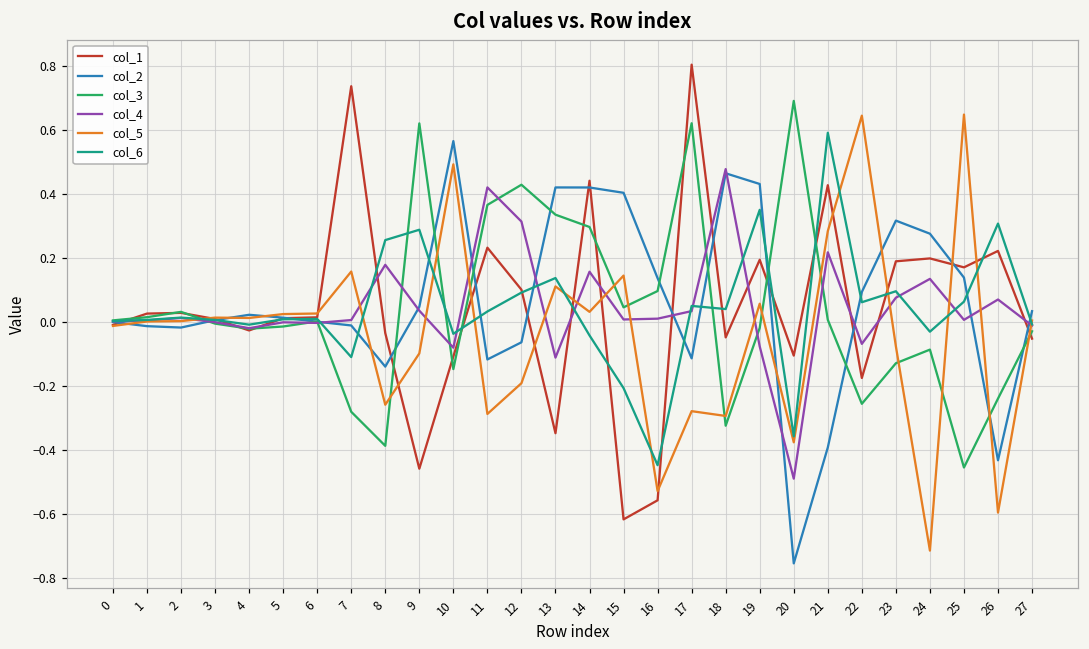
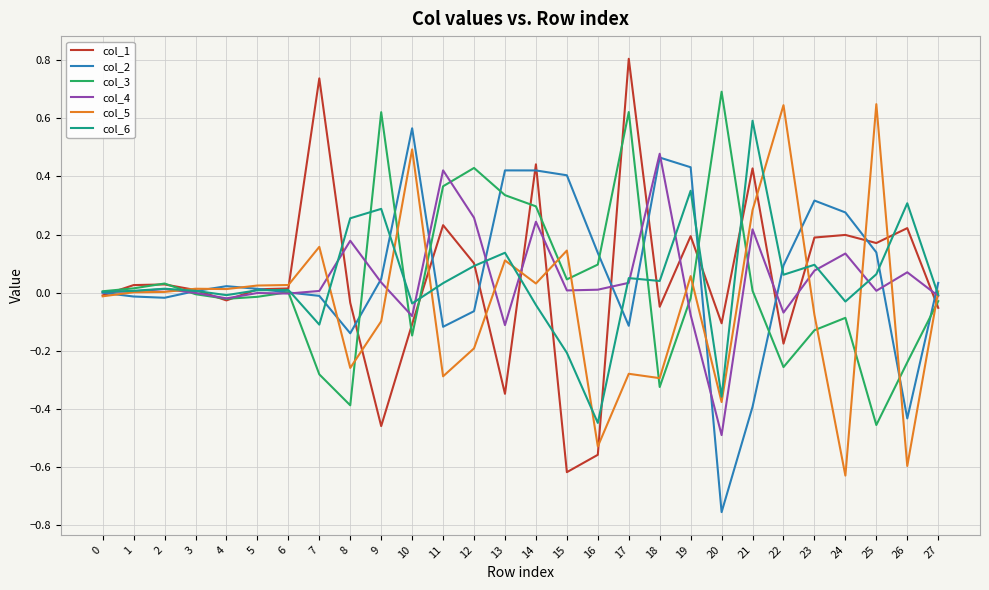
  {
    "col_1": {
      "1": 0.03,
      "7": 0.74,
      "8": -0.03,
      "9": -0.46,
      "10": -0.11,
      "11": 0.23,
      "12": 0.10,
      "13": -0.35,
      "14": 0.44,
      "15": -0.62,
      "16": -0.56,
      "17": 0.80,
      "18": -0.05,
      "19": 0.19,
      "20": -0.11,
      "21": 0.43,
      "22": -0.18,
      "23": 0.19,
      "24": 0.20,
      "25": 0.17,
      "26": 0.22,
      "27": -0.05
    },
    "col_2": {
      "1": -0.01,
      "2": -0.02,
      "4": 0.02,
      "7": -0.01,
      "8": -0.14,
      "9": 0.05,
      "10": 0.57,
      "11": -0.12,
      "12": -0.06,
      "13": 0.42,
      "14": 0.42,
      "15": 0.40,
      "16": 0.14,
      "17": -0.11,
      "18": 0.47,
      "19": 0.43,
      "20": -0.76,
      "21": -0.39,
      "22": 0.09,
      "23": 0.32,
      "24": 0.28,
      "25": 0.14,
      "26": -0.43,
      "27": 0.03
    },
    "col_4": {
      "5": 0.00,
      "7": 0.01,
      "8": 0.18,
      "9": 0.04,
      "10": -0.08,
      "11": 0.42,
-     "12": 0.31,
+     "12": 0.26,
      "13": -0.11,
-     "14": 0.16,
+     "14": 0.24,
      "15": 0.01,
      "16": 0.01,
      "17": 0.03,
      "18": 0.48,
      "19": -0.08,
      "20": -0.49,
      "21": 0.22,
      "22": -0.07,
      "23": 0.08,
      "24": 0.13,
      "25": 0.01,
      "26": 0.07
    },
    "col_5": {
      "2": 0.00,
      "4": 0.01,
      "5": 0.02,
      "6": 0.03,
      "7": 0.16,
      "8": -0.26,
      "9": -0.10,
      "10": 0.49,
      "11": -0.29,
      "12": -0.19,
      "13": 0.11,
      "14": 0.03,
      "15": 0.14,
      "16": -0.53,
      "17": -0.28,
      "18": -0.29,
      "19": 0.06,
      "20": -0.38,
      "21": 0.28,
      "22": 0.65,
      "23": -0.08,
-     "24": -0.72,
+     "24": -0.63,
      "25": 0.65,
      "26": -0.60,
      "27": 0.00
    }
  }
